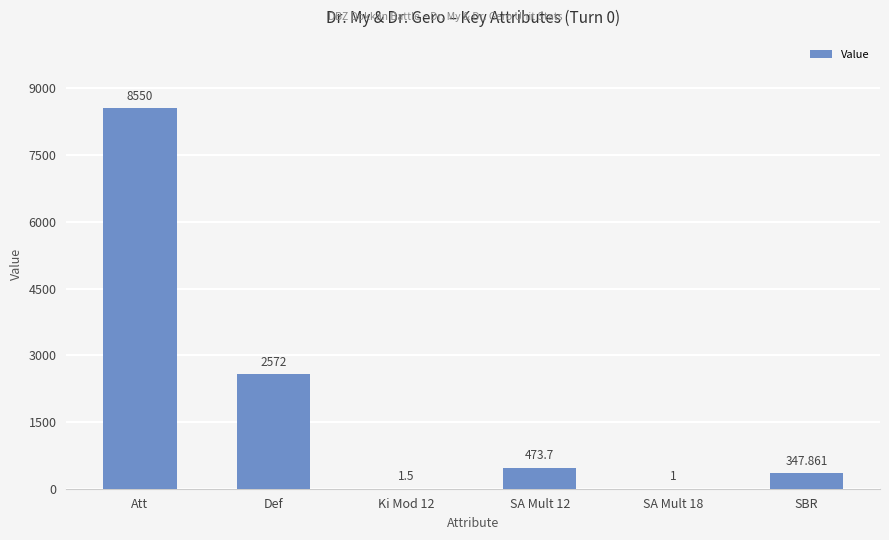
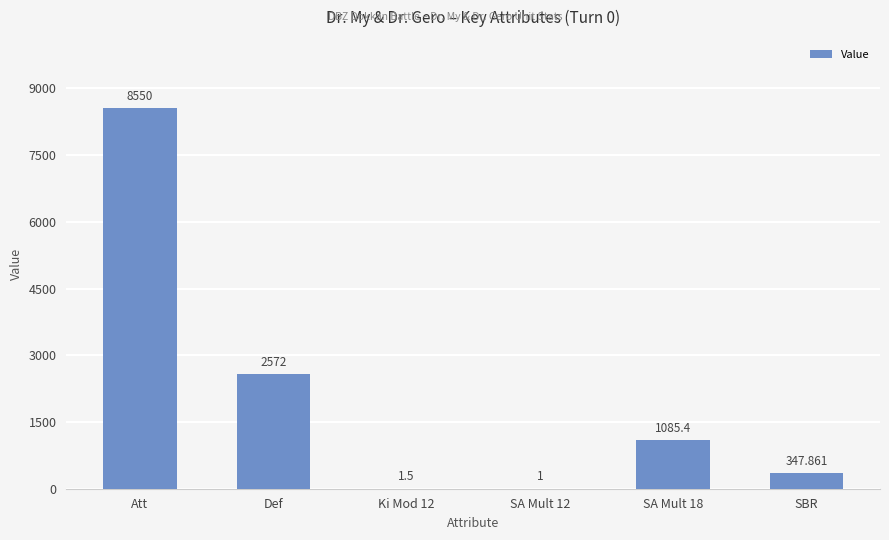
  {
    "Att": 8550,
    "Def": 2572,
    "Ki Mod 12": 1.5,
-   "SA Mult 12": 473.7,
-   "SA Mult 18": 1,
+   "SA Mult 12": 1,
+   "SA Mult 18": 1085.4,
    "SBR": 347.861
  }
